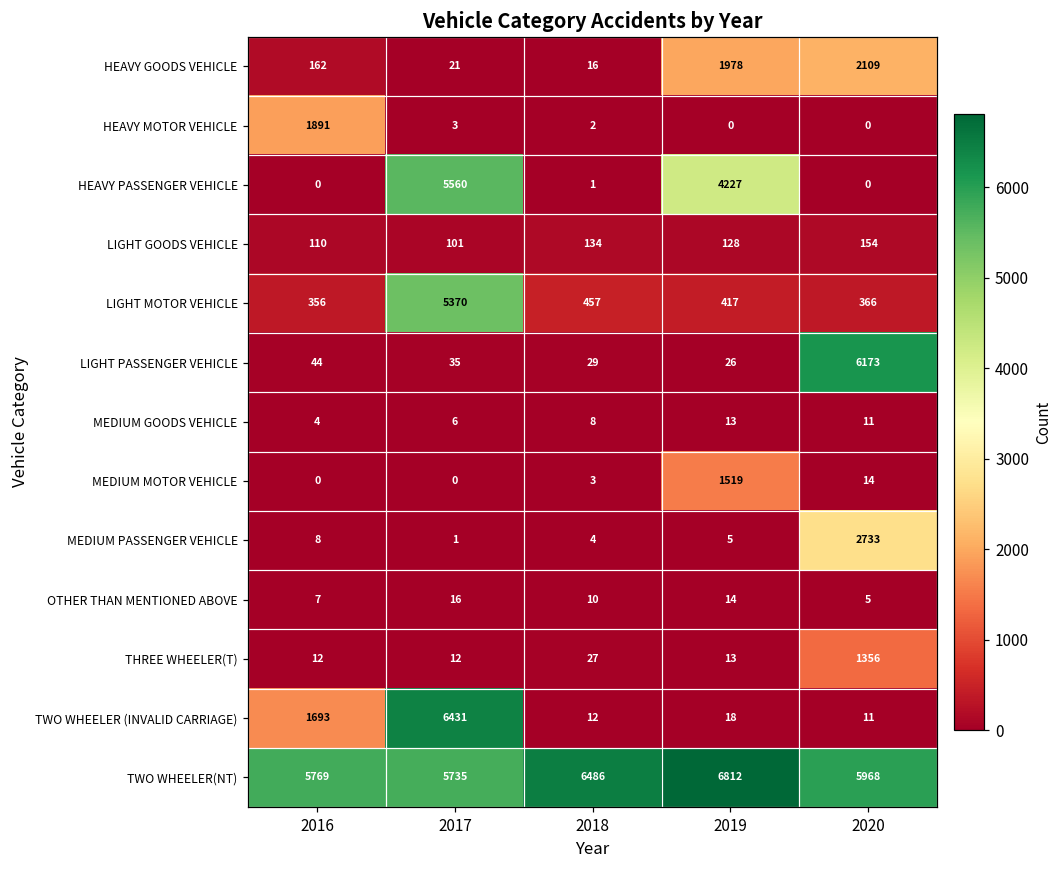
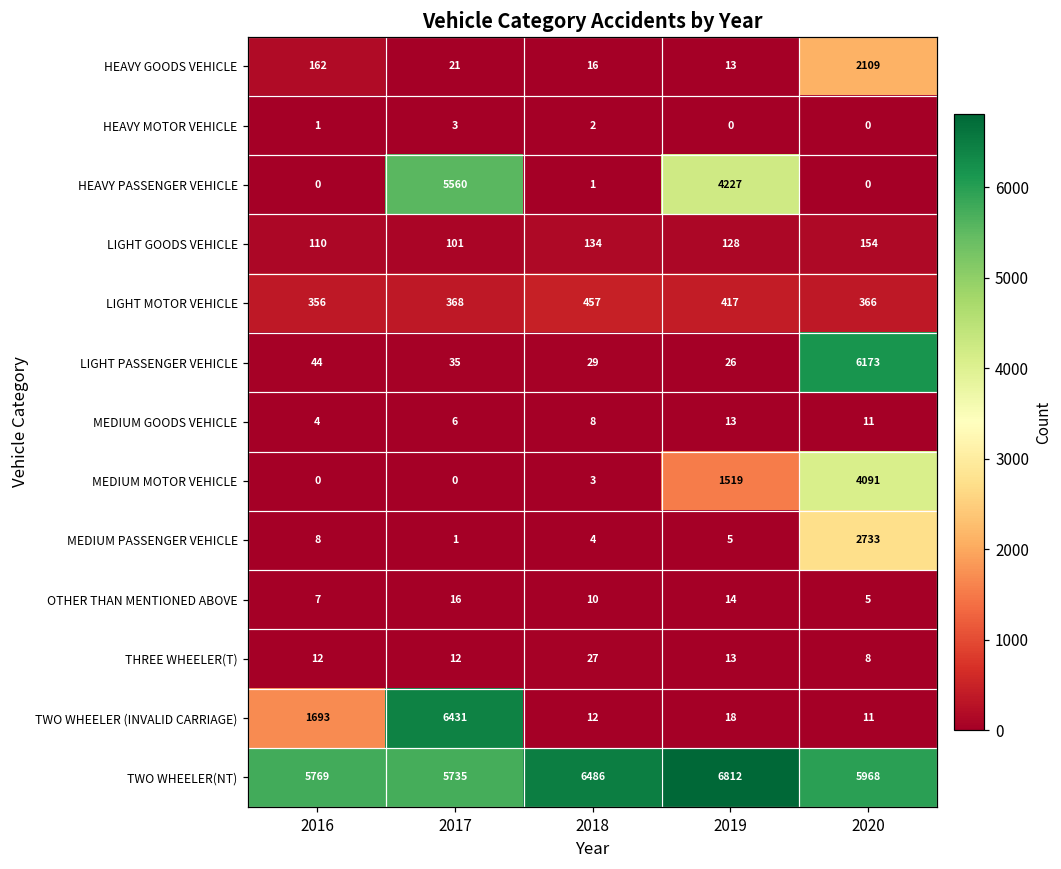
  {
    "HEAVY GOODS VEHICLE": {
      "2016": 162,
      "2017": 21,
      "2018": 16,
-     "2019": 1978,
+     "2019": 13,
      "2020": 2109
    },
    "HEAVY MOTOR VEHICLE": {
-     "2016": 1891,
+     "2016": 1,
      "2017": 3,
      "2018": 2,
      "2019": 0,
      "2020": 0
    },
    "HEAVY PASSENGER VEHICLE": {
      "2016": 0,
      "2017": 5560,
      "2018": 1,
      "2019": 4227,
      "2020": 0
    },
    "LIGHT GOODS VEHICLE": {
      "2016": 110,
      "2017": 101,
      "2018": 134,
      "2019": 128,
      "2020": 154
    },
    "LIGHT MOTOR VEHICLE": {
      "2016": 356,
-     "2017": 5370,
+     "2017": 368,
      "2018": 457,
      "2019": 417,
      "2020": 366
    },
    "LIGHT PASSENGER VEHICLE": {
      "2016": 44,
      "2017": 35,
      "2018": 29,
      "2019": 26,
      "2020": 6173
    },
    "MEDIUM GOODS VEHICLE": {
      "2016": 4,
      "2017": 6,
      "2018": 8,
      "2019": 13,
      "2020": 11
    },
    "MEDIUM MOTOR VEHICLE": {
      "2016": 0,
      "2017": 0,
      "2018": 3,
      "2019": 1519,
-     "2020": 14
+     "2020": 4091
    },
    "MEDIUM PASSENGER VEHICLE": {
      "2016": 8,
      "2017": 1,
      "2018": 4,
      "2019": 5,
      "2020": 2733
    },
    "OTHER THAN MENTIONED ABOVE": {
      "2016": 7,
      "2017": 16,
      "2018": 10,
      "2019": 14,
      "2020": 5
    },
    "THREE WHEELER(T)": {
      "2016": 12,
      "2017": 12,
      "2018": 27,
      "2019": 13,
-     "2020": 1356
+     "2020": 8
    },
    "TWO WHEELER (INVALID CARRIAGE)": {
      "2016": 1693,
      "2017": 6431,
      "2018": 12,
      "2019": 18,
      "2020": 11
    },
    "TWO WHEELER(NT)": {
      "2016": 5769,
      "2017": 5735,
      "2018": 6486,
      "2019": 6812,
      "2020": 5968
    }
  }
